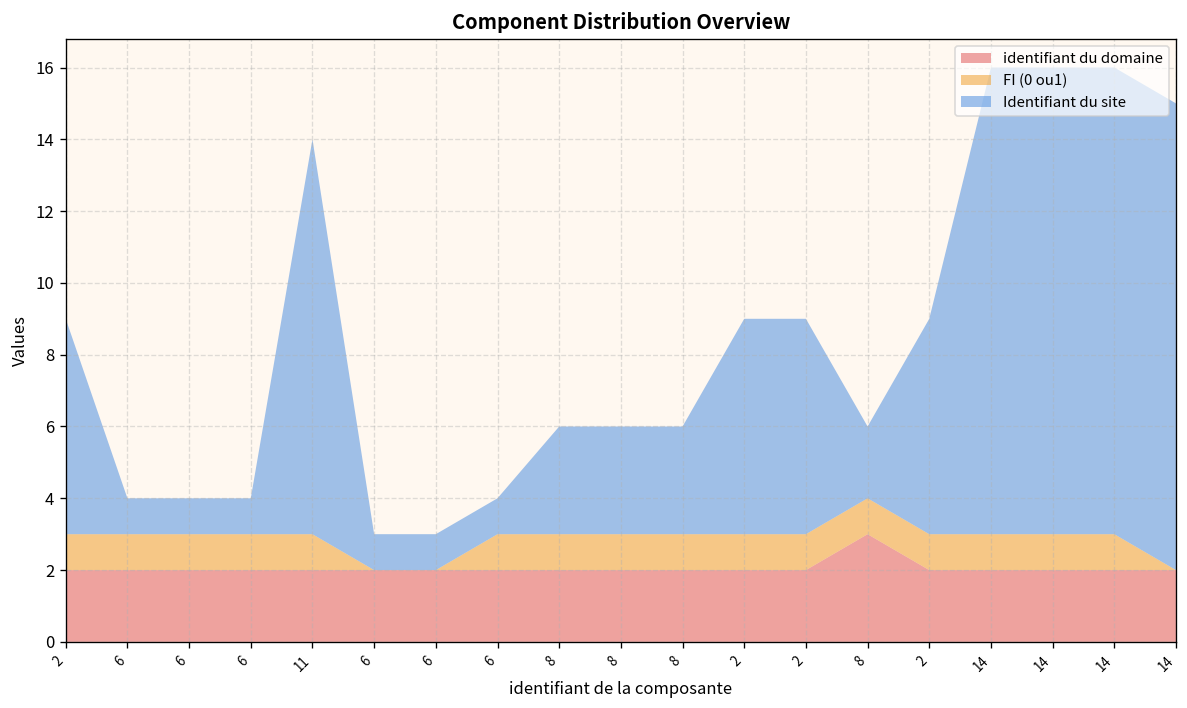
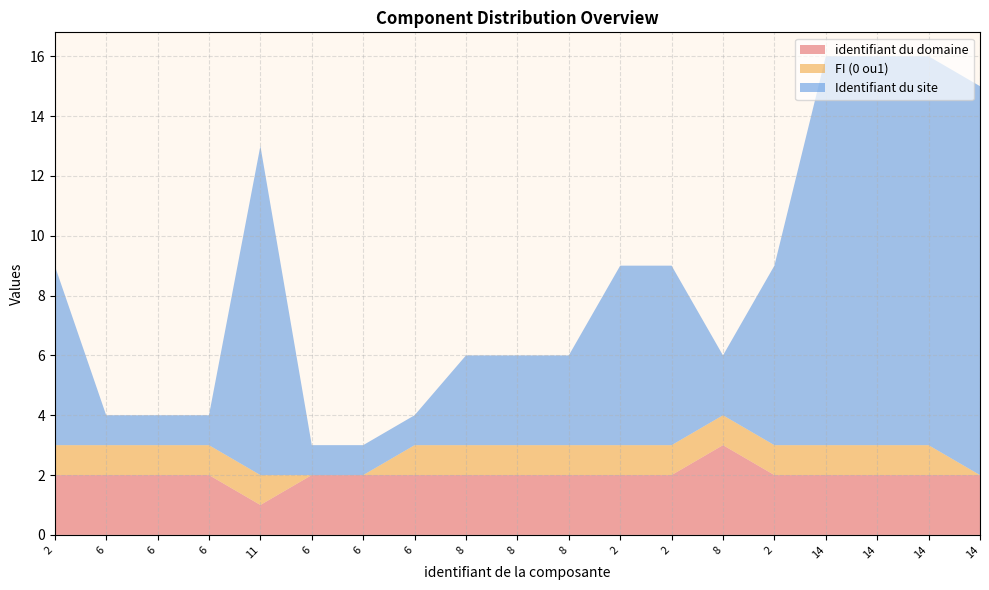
  {
    "identifiant du domaine": {
-     "11": 2
+     "11": 1
    },
    "FI (0 ou1)": {
      "11": 1
    },
    "Identifiant du site": {
      "11": 11
    }
  }
